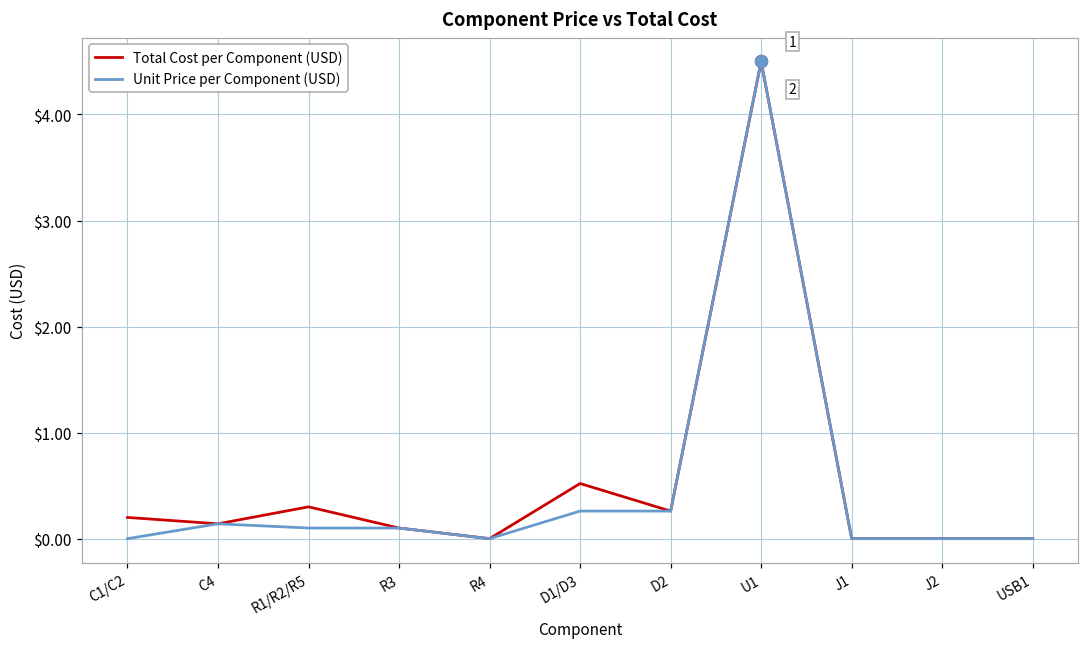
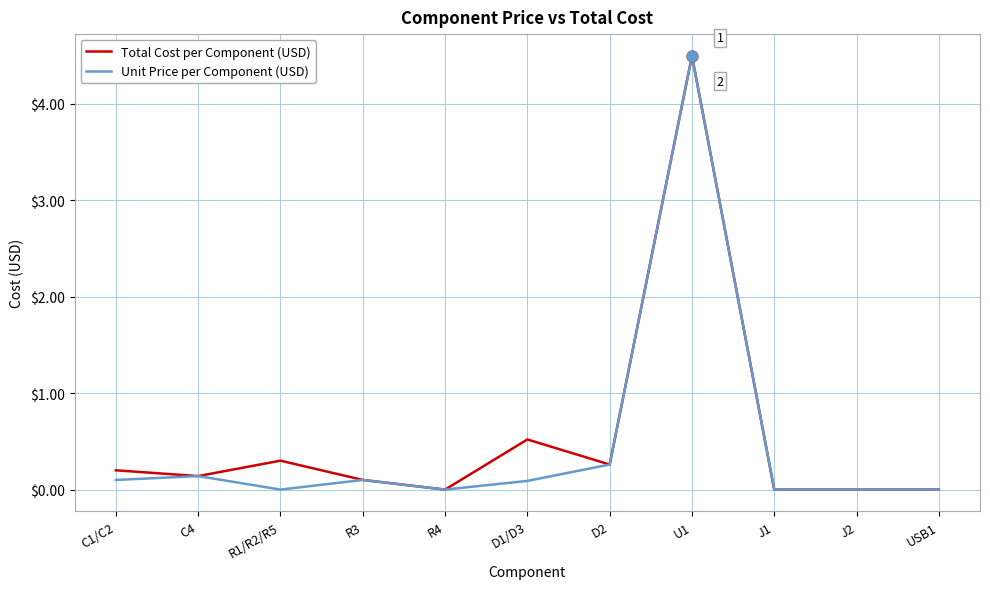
  {
    "Unit Price per Component (USD)": {
-     "C1/C2": "$0.0",
-     "R1/R2/R5": "$0.1",
-     "D1/D3": "$0.3"
+     "C1/C2": "$0.1",
+     "R1/R2/R5": "$0.0",
+     "D1/D3": "$0.1"
    }
  }
